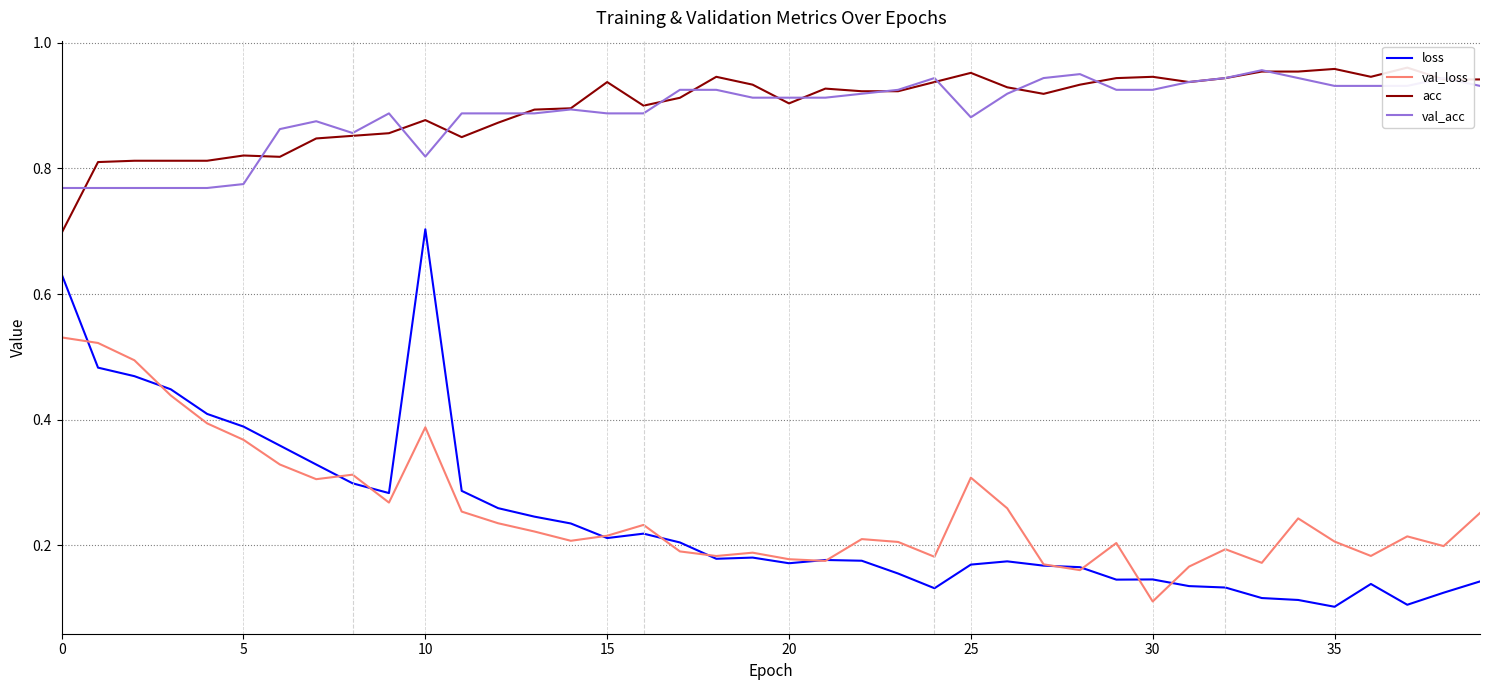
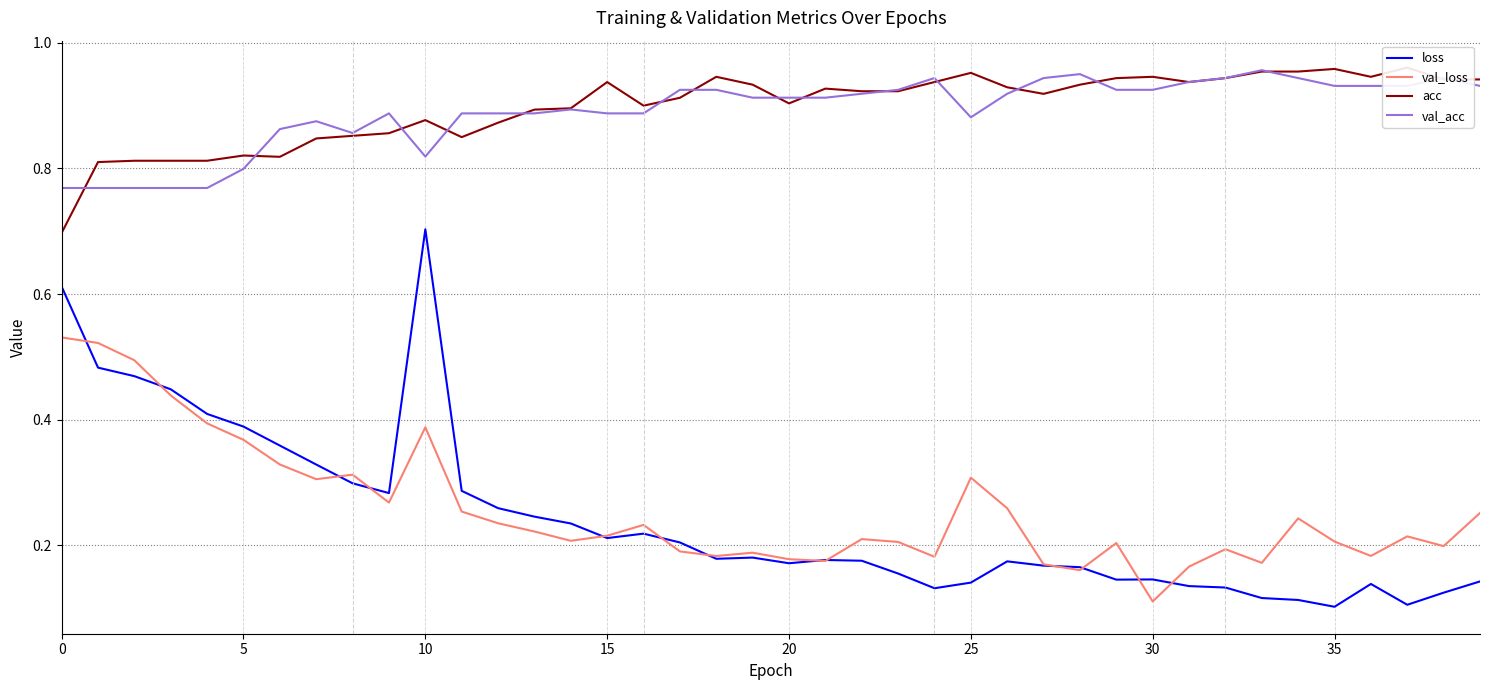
  {
    "loss": {
-     "0": 0.63,
+     "0": 0.61,
      "5": 0.39,
      "10": 0.70,
      "20": 0.17,
-     "25": 0.17,
+     "25": 0.14,
      "30": 0.15,
      "35": 0.10
    },
    "val_loss": {
      "0": 0.53,
      "5": 0.37,
      "10": 0.39,
      "20": 0.18,
      "25": 0.31,
      "30": 0.11,
      "35": 0.21
    },
    "acc": {
      "0": 0.70,
      "5": 0.82,
      "10": 0.88,
      "15": 0.94,
      "20": 0.90,
      "25": 0.95,
      "30": 0.95,
      "35": 0.96
    },
    "val_acc": {
      "0": 0.77,
-     "5": 0.77,
+     "5": 0.80,
      "10": 0.82,
      "15": 0.89,
      "20": 0.91,
      "25": 0.88,
      "30": 0.93,
      "35": 0.93
    }
  }
